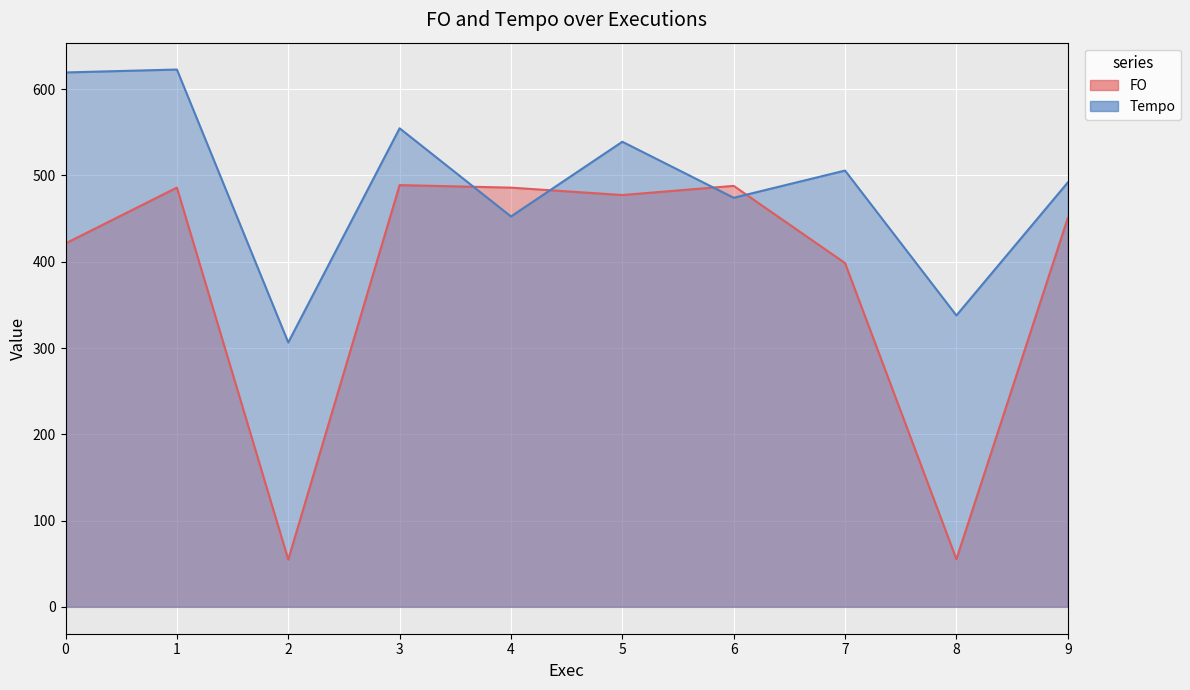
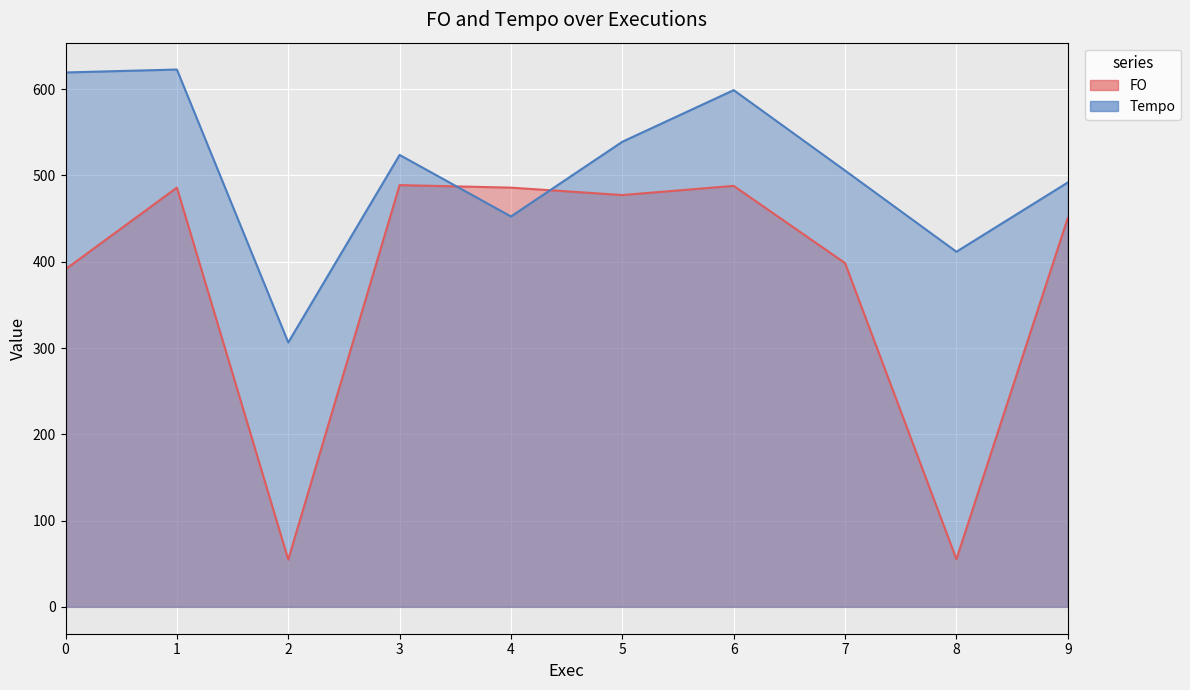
  {
    "FO": {
-     "0": 420,
+     "0": 390,
      "1": 490,
      "2": 50,
      "3": 490,
      "4": 490,
      "5": 480,
      "6": 490,
      "7": 400,
      "8": 60,
      "9": 450
    },
    "Tempo": {
      "0": 620,
      "1": 620,
      "2": 310,
-     "3": 550,
+     "3": 520,
      "4": 450,
      "5": 540,
-     "6": 470,
+     "6": 600,
      "7": 510,
-     "8": 340,
+     "8": 410,
      "9": 490
    }
  }
